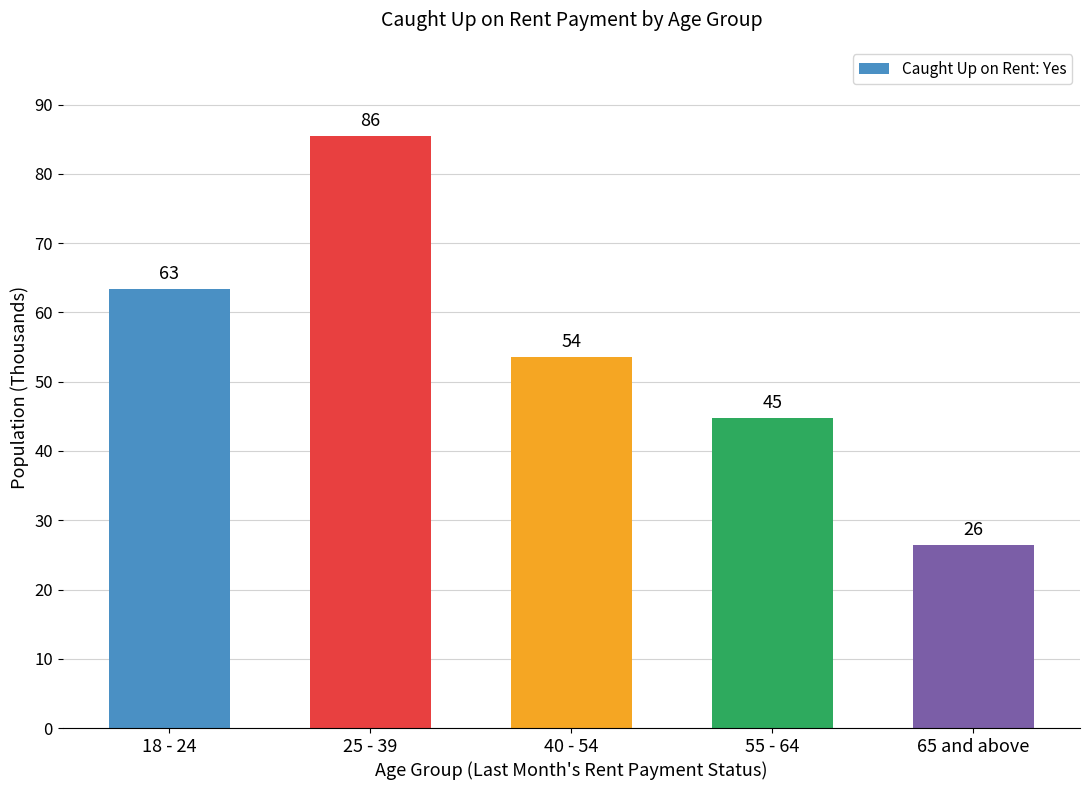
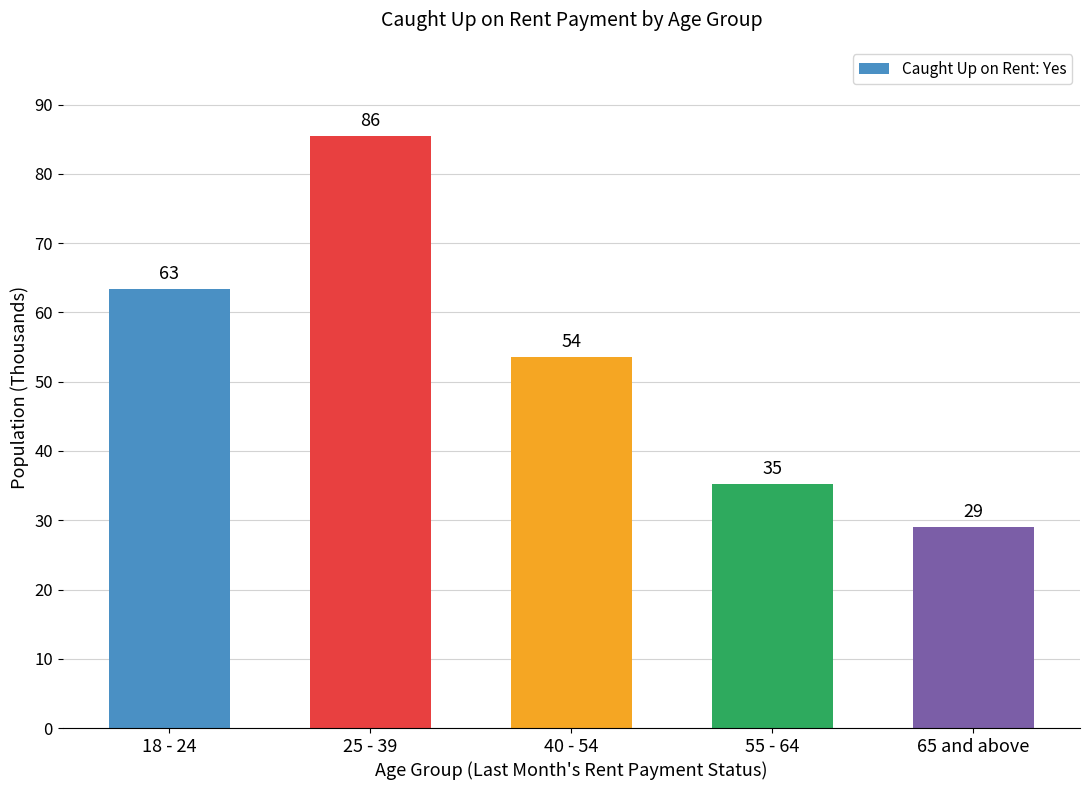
  {
-   "55 - 64": 45,
-   "65 and above": 26
+   "55 - 64": 35,
+   "65 and above": 29
  }
